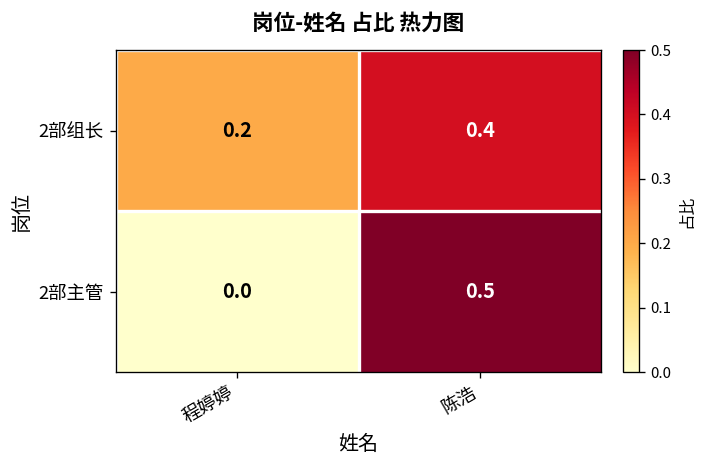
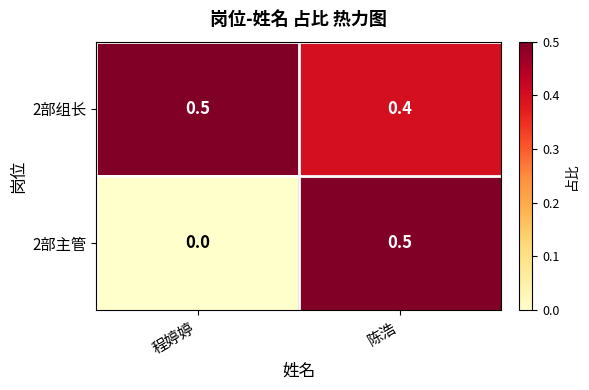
  {
    "2部组长": {
-     "程婷婷": 0.2,
+     "程婷婷": 0.5,
      "陈浩": 0.4
    },
    "2部主管": {
      "程婷婷": 0.0,
      "陈浩": 0.5
    }
  }
